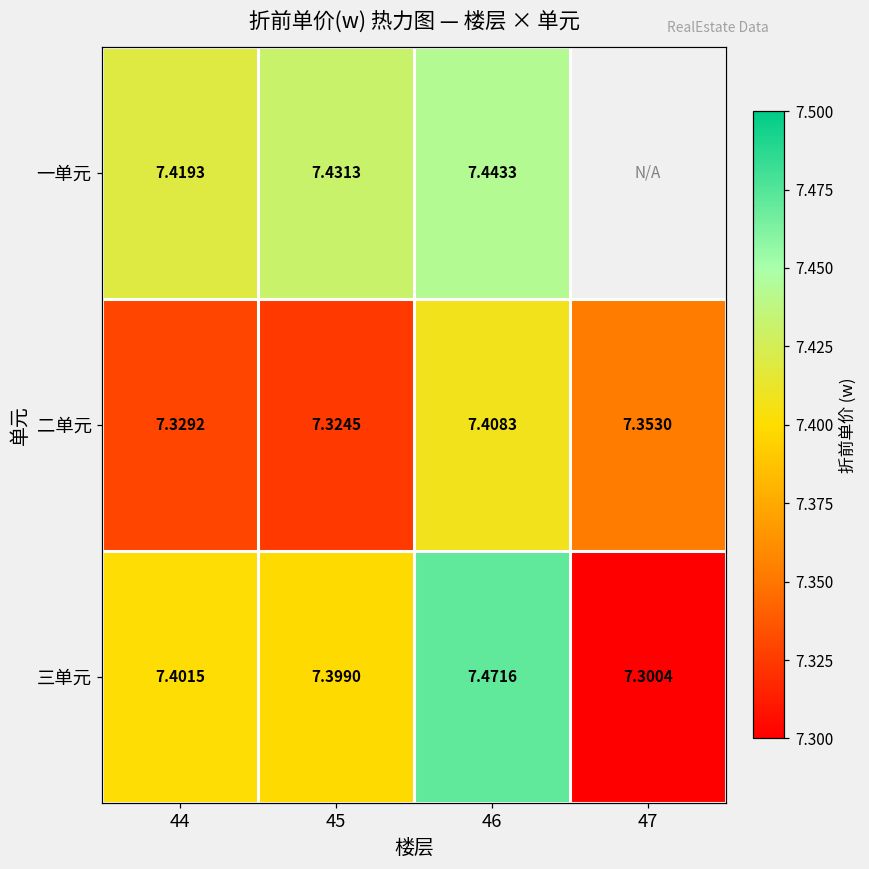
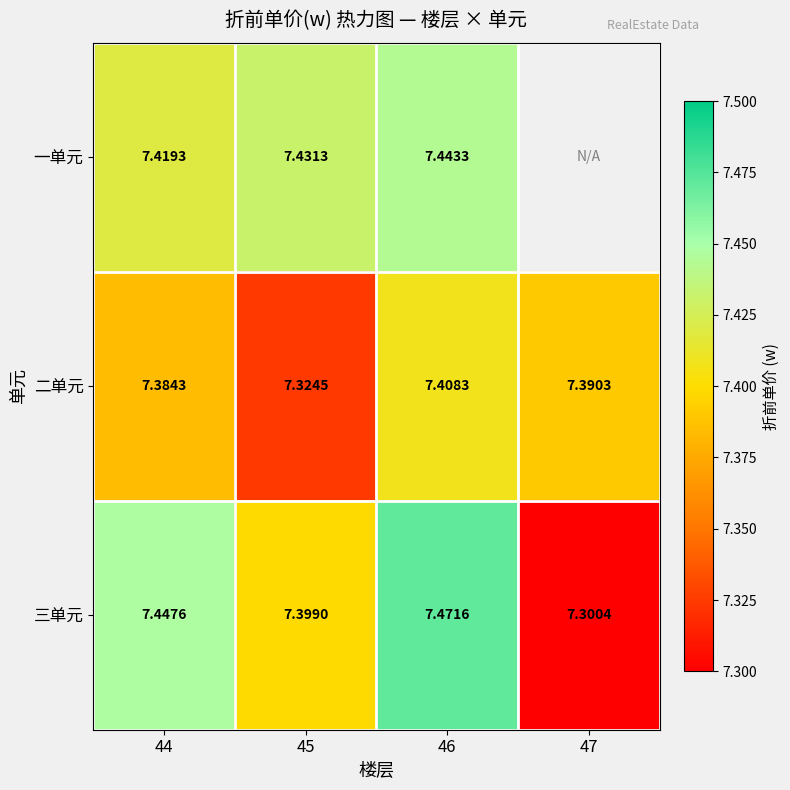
  {
    "一单元": {
      "44": 7.4193,
      "45": 7.4313,
      "46": 7.4433
    },
    "二单元": {
-     "44": 7.3292,
+     "44": 7.3843,
      "45": 7.3245,
      "46": 7.4083,
-     "47": 7.3530
+     "47": 7.3903
    },
    "三单元": {
-     "44": 7.4015,
+     "44": 7.4476,
      "45": 7.3990,
      "46": 7.4716,
      "47": 7.3004
    }
  }
